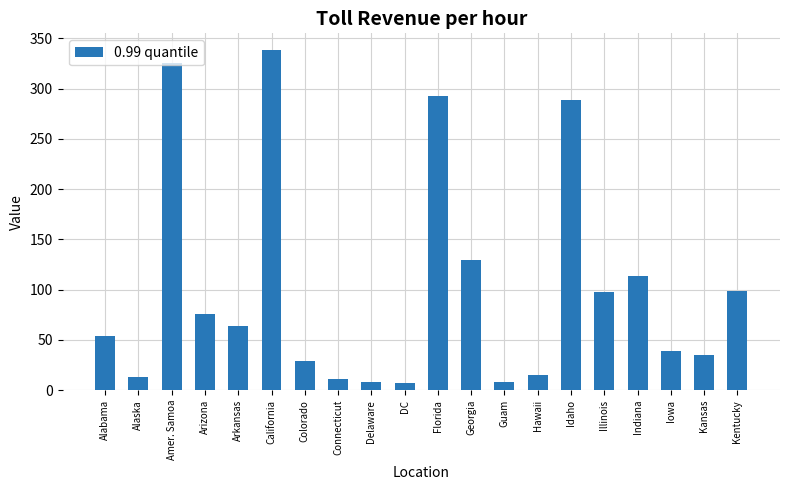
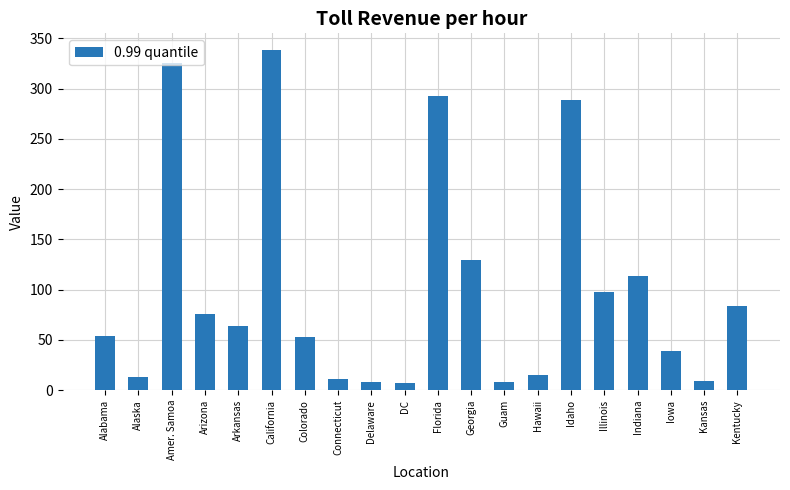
  {
    "Alabama": 54,
    "Alaska": 13,
    "Arizona": 76,
    "Arkansas": 64,
    "California": 338,
-   "Colorado": 29,
+   "Colorado": 53,
    "Connecticut": 11,
    "Delaware": 8,
    "DC": 7,
    "Florida": 293,
    "Georgia": 129,
    "Guam": 8,
    "Hawaii": 15,
    "Idaho": 289,
    "Illinois": 98,
    "Indiana": 114,
    "Iowa": 39,
-   "Kansas": 35,
-   "Kentucky": 99
+   "Kansas": 9,
+   "Kentucky": 84
  }
